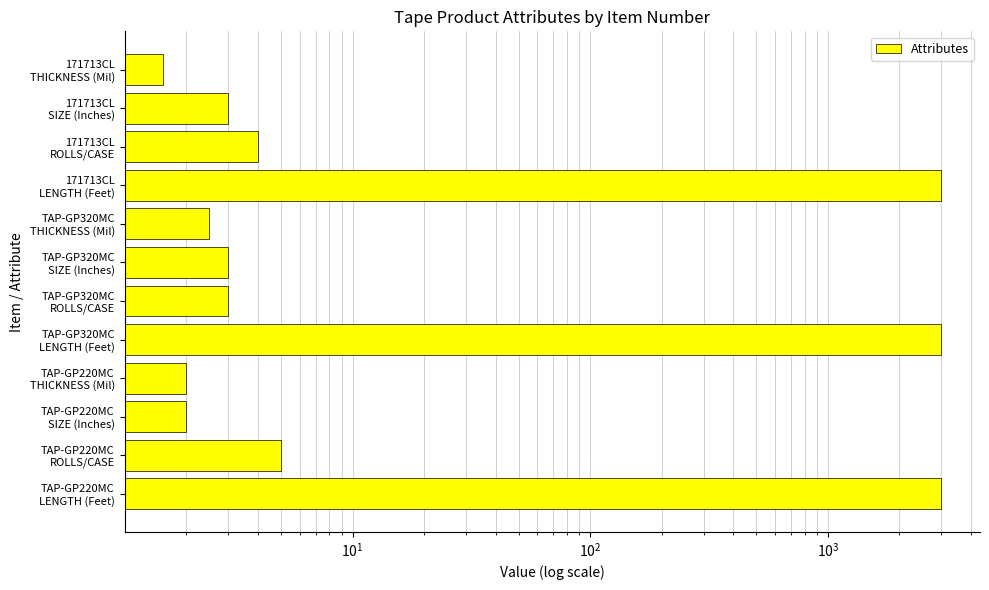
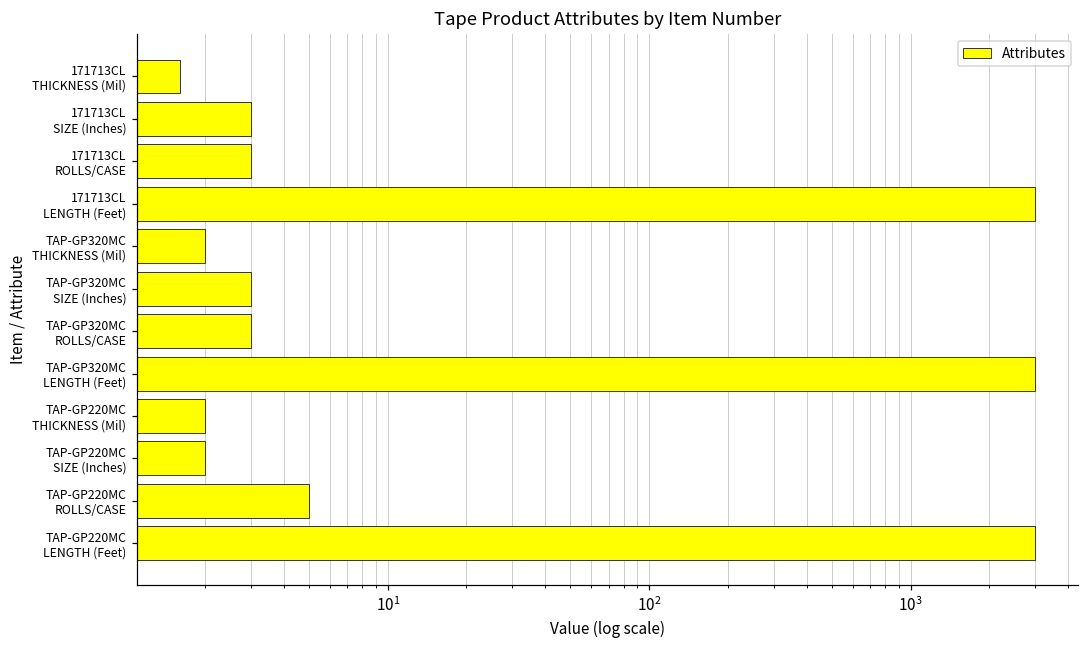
  {
    "171713CL THICKNESS (Mil)": 1.6,
    "171713CL SIZE (Inches)": 3.0,
-   "171713CL ROLLS/CASE": 4,
+   "171713CL ROLLS/CASE": 3,
    "171713CL LENGTH (Feet)": 3000,
-   "TAP-GP320MC THICKNESS (Mil)": 2.5,
+   "TAP-GP320MC THICKNESS (Mil)": 2.0,
    "TAP-GP320MC SIZE (Inches)": 3.0,
    "TAP-GP320MC ROLLS/CASE": 3.0,
    "TAP-GP320MC LENGTH (Feet)": 3000,
    "TAP-GP220MC THICKNESS (Mil)": 2.0,
    "TAP-GP220MC SIZE (Inches)": 2.0,
    "TAP-GP220MC ROLLS/CASE": 5.0,
    "TAP-GP220MC LENGTH (Feet)": 3000
  }
